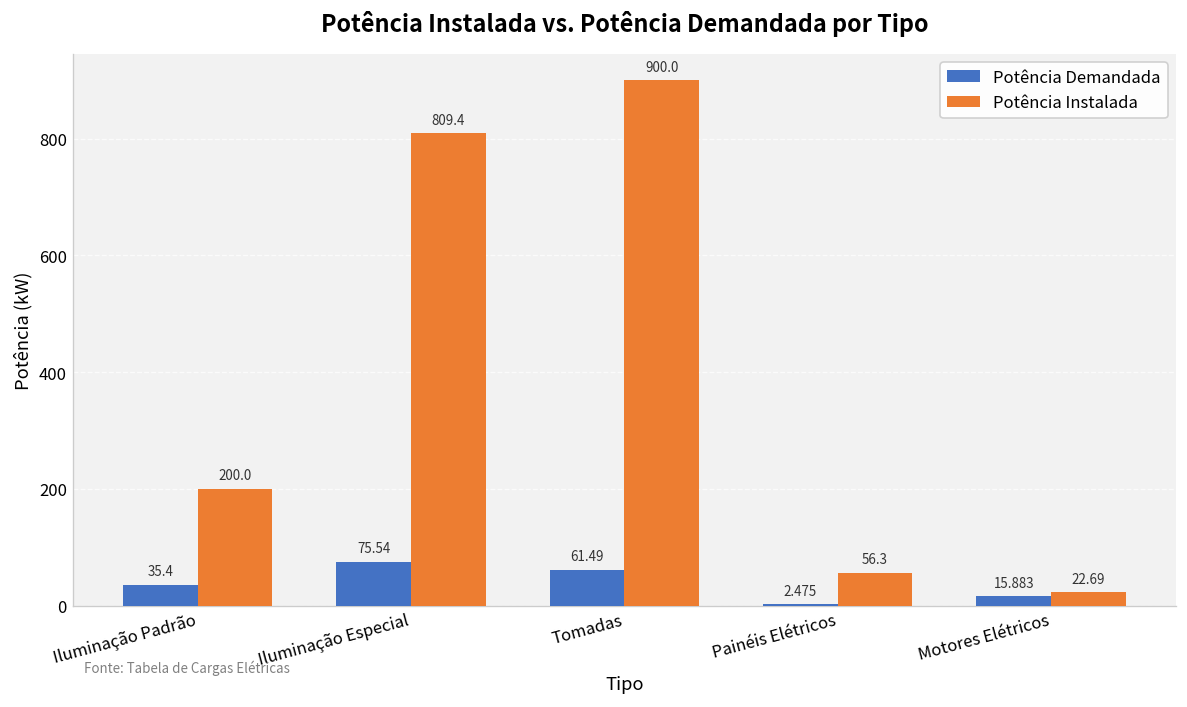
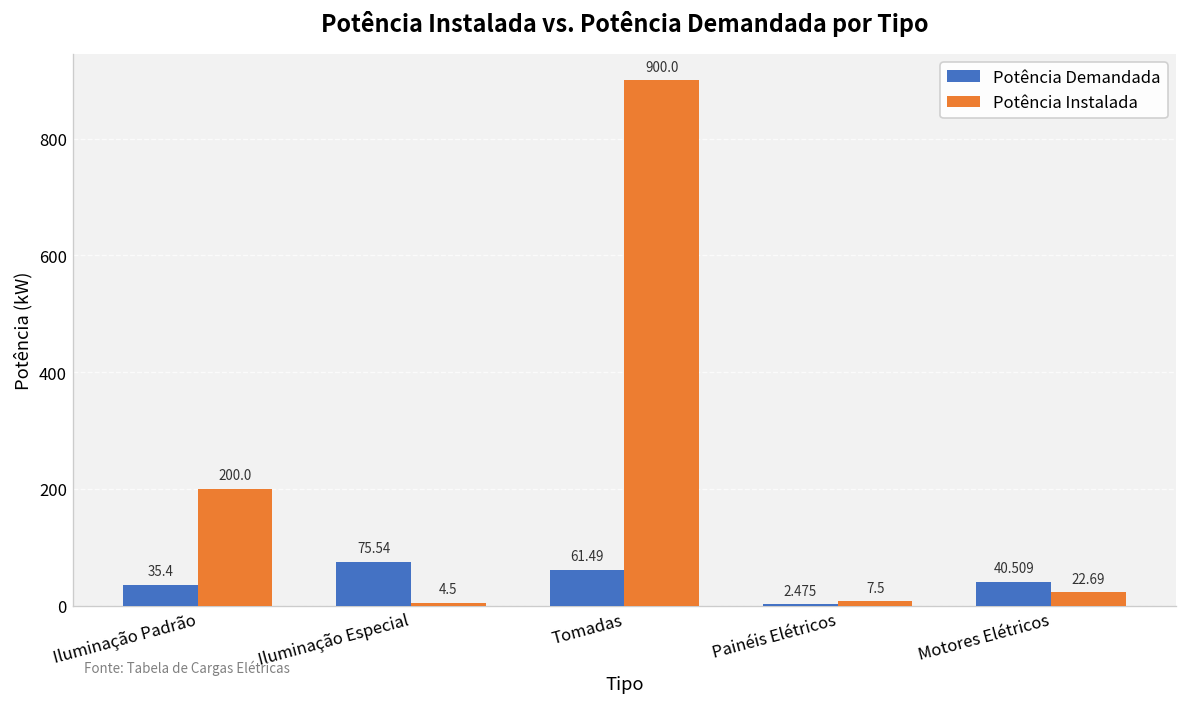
  {
    "Potência Demandada": {
      "Iluminação Padrão": 35.4,
      "Iluminação Especial": 75.54,
      "Tomadas": 61.49,
      "Painéis Elétricos": 2.475,
-     "Motores Elétricos": 15.883
+     "Motores Elétricos": 40.509
    },
    "Potência Instalada": {
      "Iluminação Padrão": 200.0,
-     "Iluminação Especial": 809.4,
+     "Iluminação Especial": 4.5,
      "Tomadas": 900.0,
-     "Painéis Elétricos": 56.3,
+     "Painéis Elétricos": 7.5,
      "Motores Elétricos": 22.69
    }
  }
